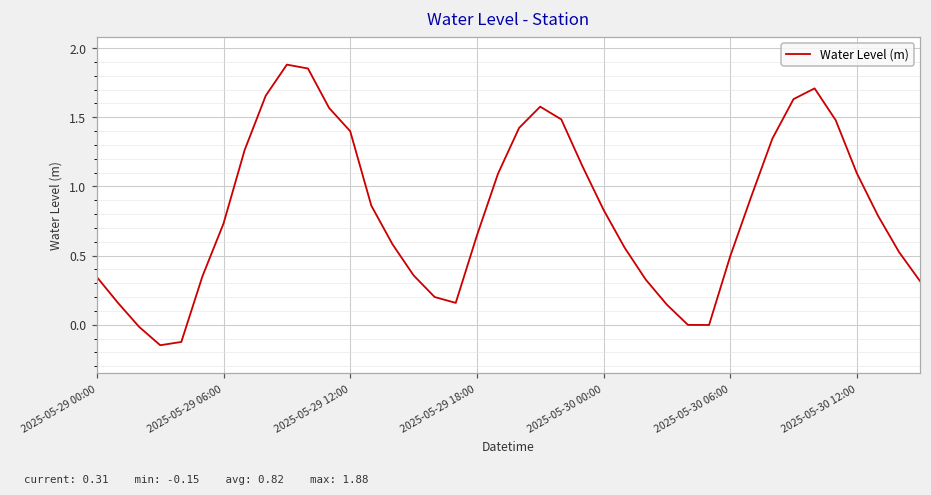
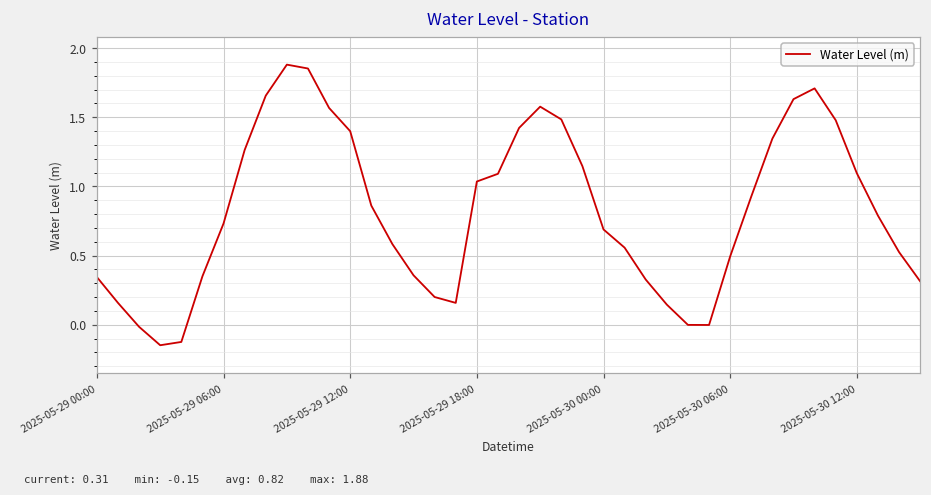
  {
    "2025-05-29 00:00": 0.34,
    "2025-05-29 06:00": 0.73,
    "2025-05-29 12:00": 1.40,
-   "2025-05-29 18:00": 0.64,
-   "2025-05-30 00:00": 0.83,
+   "2025-05-29 18:00": 1.04,
+   "2025-05-30 00:00": 0.69,
    "2025-05-30 06:00": 0.49,
    "2025-05-30 12:00": 1.10
  }
